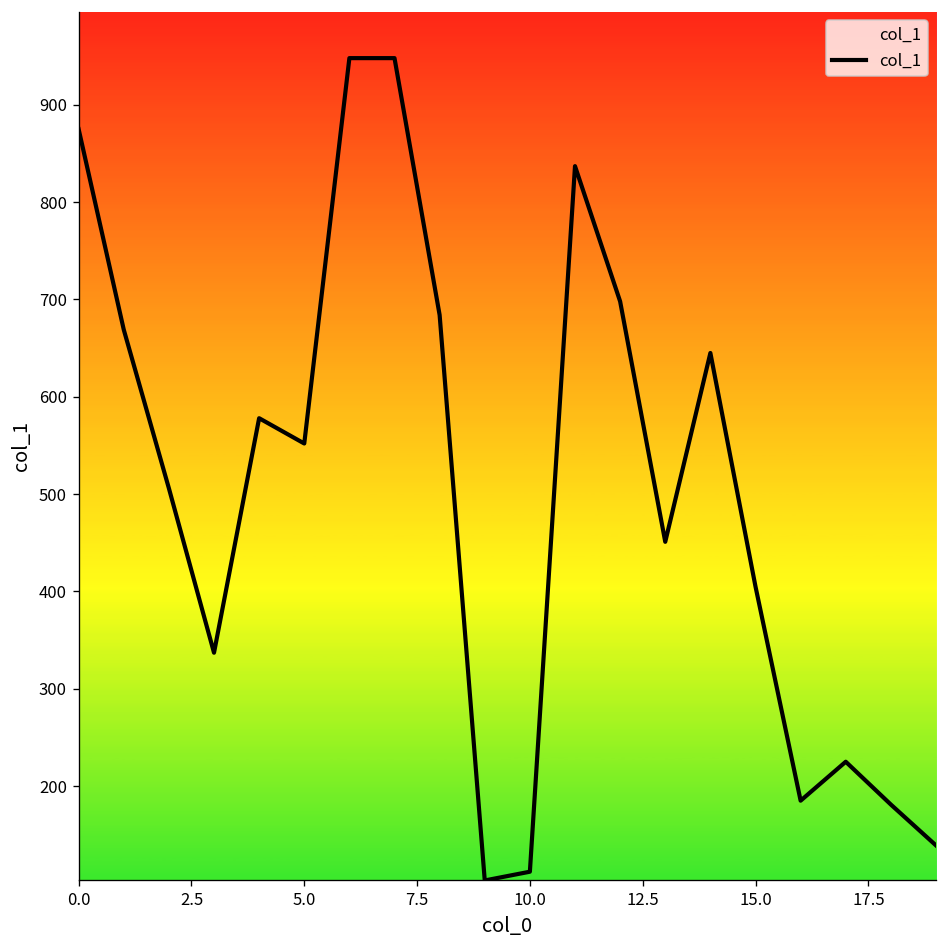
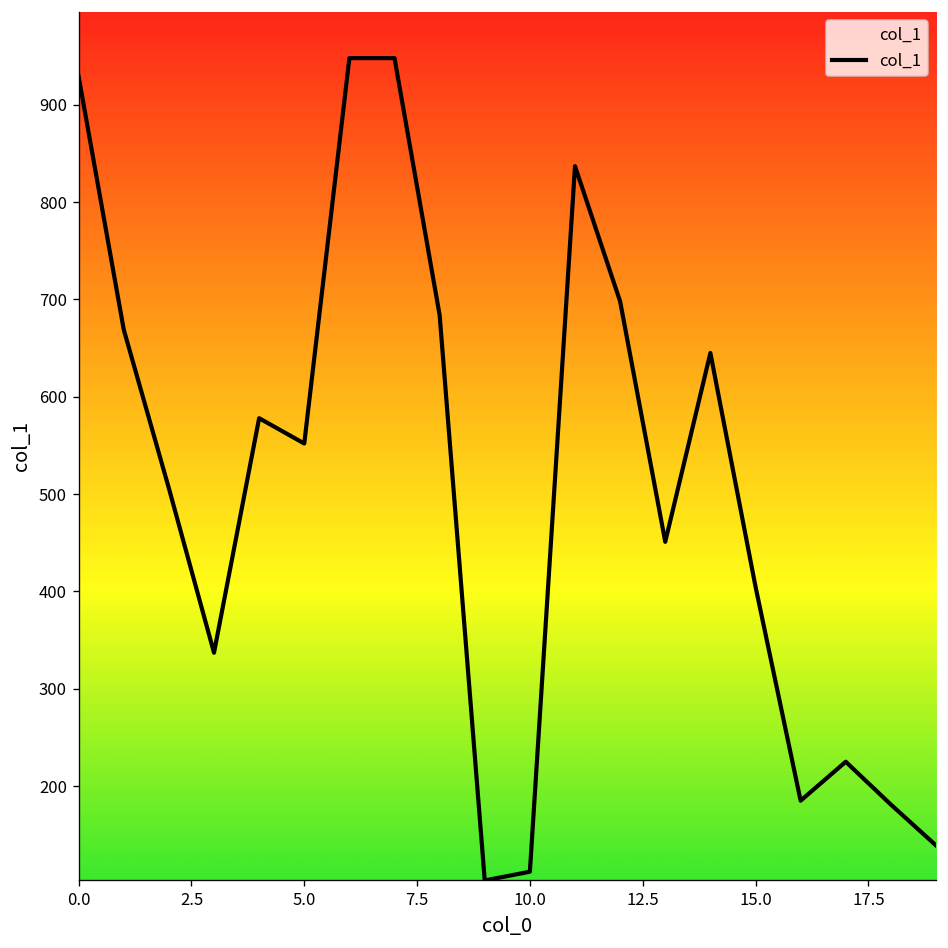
  {
-   "0.0": 880,
+   "0.0": 930,
    "5.0": 550,
    "10.0": 110,
    "15.0": 410
  }
